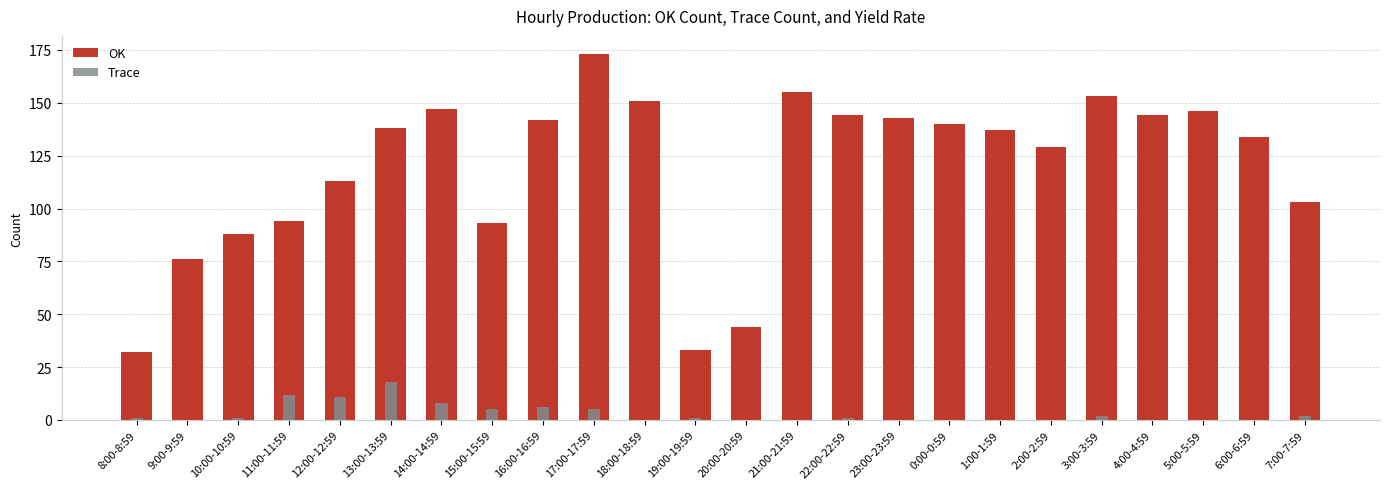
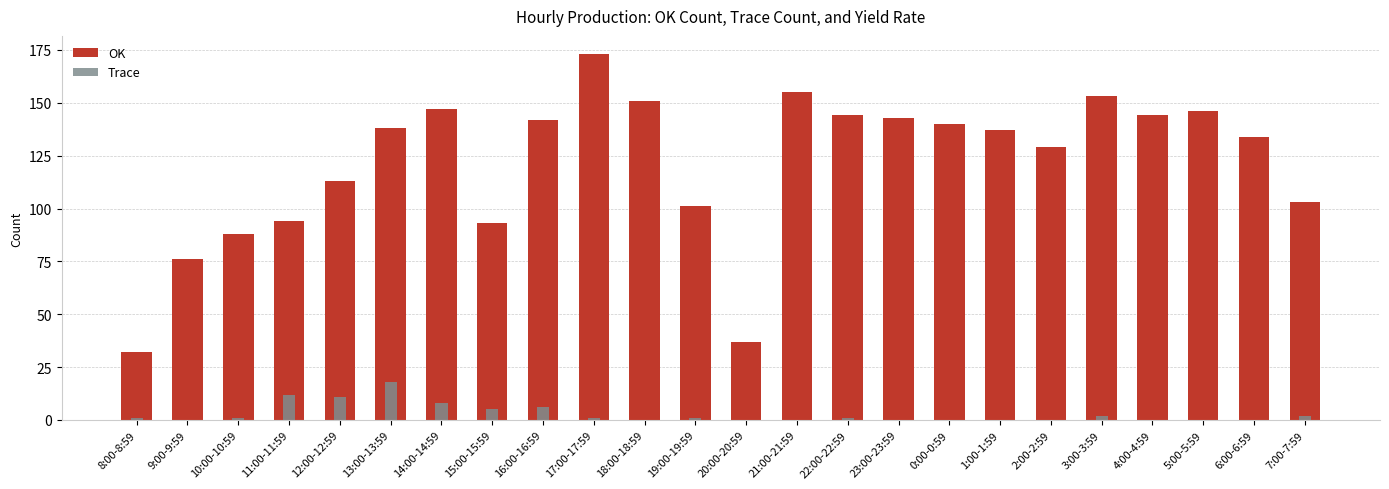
  {
    "OK": {
      "8:00-8:59": 32,
      "9:00-9:59": 76,
      "10:00-10:59": 88,
      "11:00-11:59": 94,
      "12:00-12:59": 113,
      "13:00-13:59": 138,
      "14:00-14:59": 147,
      "15:00-15:59": 93,
      "16:00-16:59": 142,
      "17:00-17:59": 173,
      "18:00-18:59": 151,
-     "19:00-19:59": 33,
-     "20:00-20:59": 44,
+     "19:00-19:59": 101,
+     "20:00-20:59": 37,
      "21:00-21:59": 155,
      "22:00-22:59": 144,
      "23:00-23:59": 143,
      "0:00-0:59": 140,
      "1:00-1:59": 137,
      "2:00-2:59": 129,
      "3:00-3:59": 153,
      "4:00-4:59": 144,
      "5:00-5:59": 146,
      "6:00-6:59": 134,
      "7:00-7:59": 103
    },
    "Trace": {
      "9:00-9:59": 0,
-     "17:00-17:59": 5,
+     "17:00-17:59": 1,
      "18:00-18:59": 0,
      "20:00-20:59": 0,
      "21:00-21:59": 0,
      "23:00-23:59": 0,
      "0:00-0:59": 0,
      "1:00-1:59": 0,
      "2:00-2:59": 0,
      "4:00-4:59": 0,
      "5:00-5:59": 0,
      "6:00-6:59": 0
    }
  }
